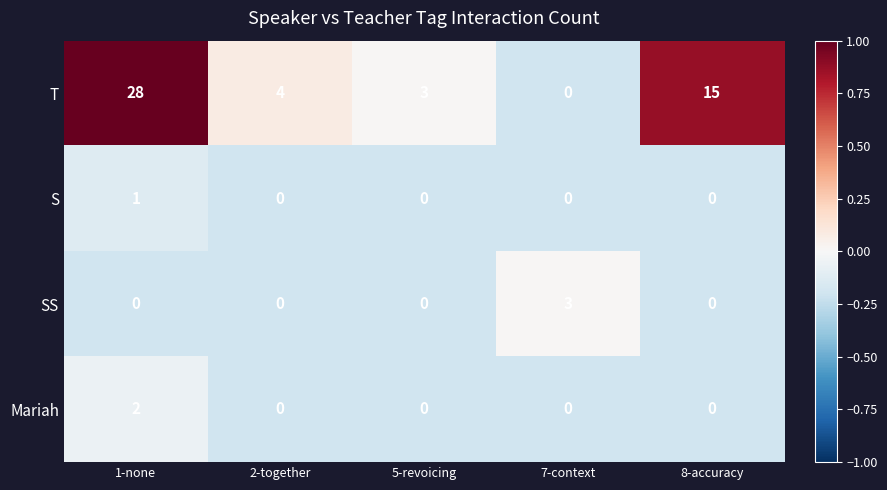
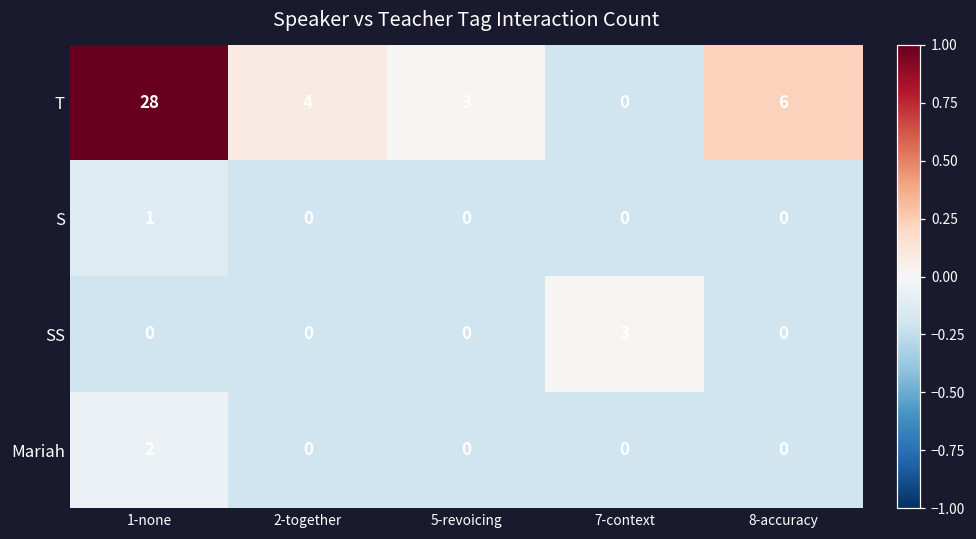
  {
    "T": {
      "1-none": 28,
-     "8-accuracy": 15
+     "8-accuracy": 6
    }
  }
